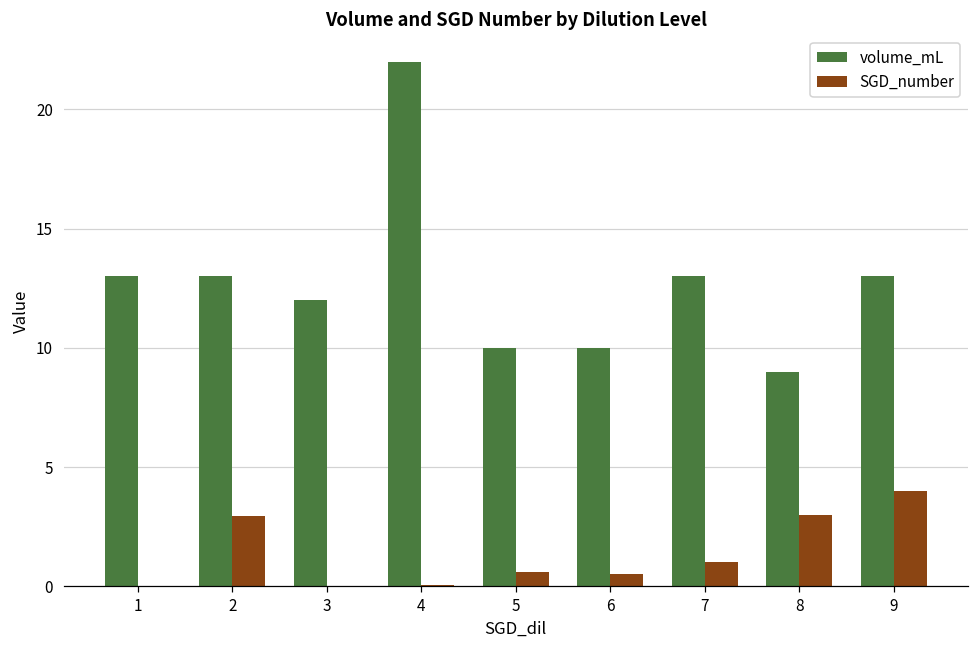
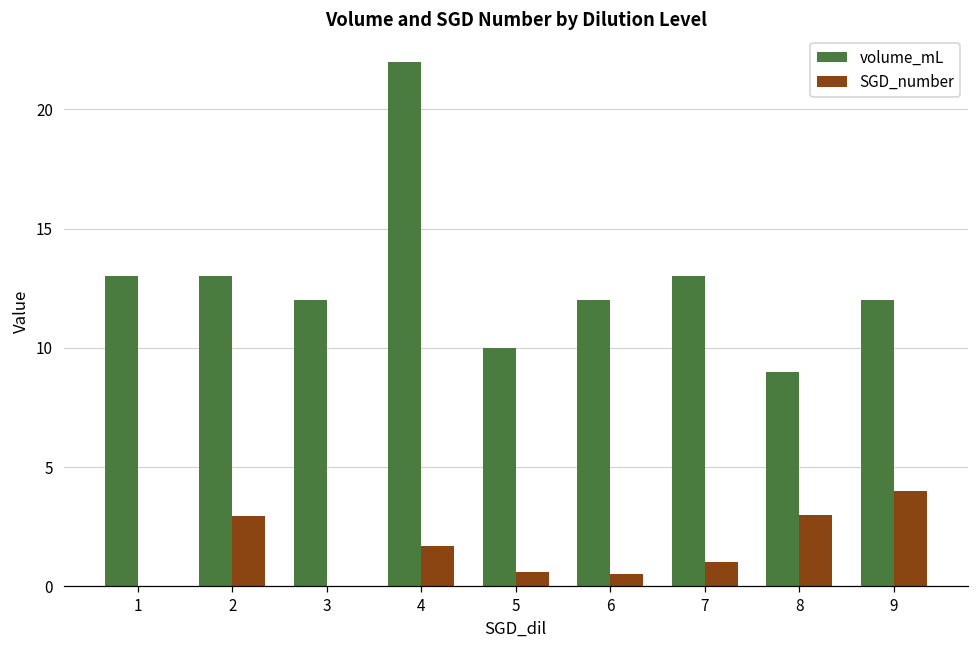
  {
    "volume_mL": {
      "1": 13,
      "2": 13,
      "3": 12,
      "4": 22,
      "5": 10,
-     "6": 10,
+     "6": 12,
      "7": 13,
      "8": 9,
-     "9": 13
+     "9": 12
    },
    "SGD_number": {
      "1": 0.0,
      "2": 2.9,
-     "4": 0.1,
+     "4": 1.7,
      "5": 0.6,
      "6": 0.5,
      "7": 1.0,
      "8": 3.0,
      "9": 4.0
    }
  }
